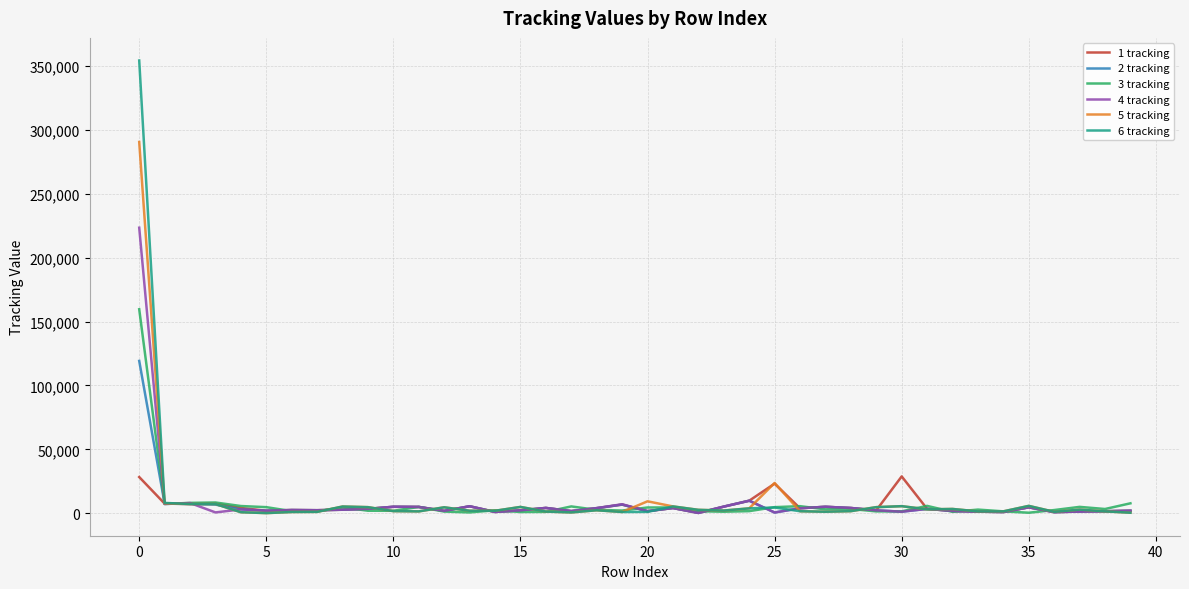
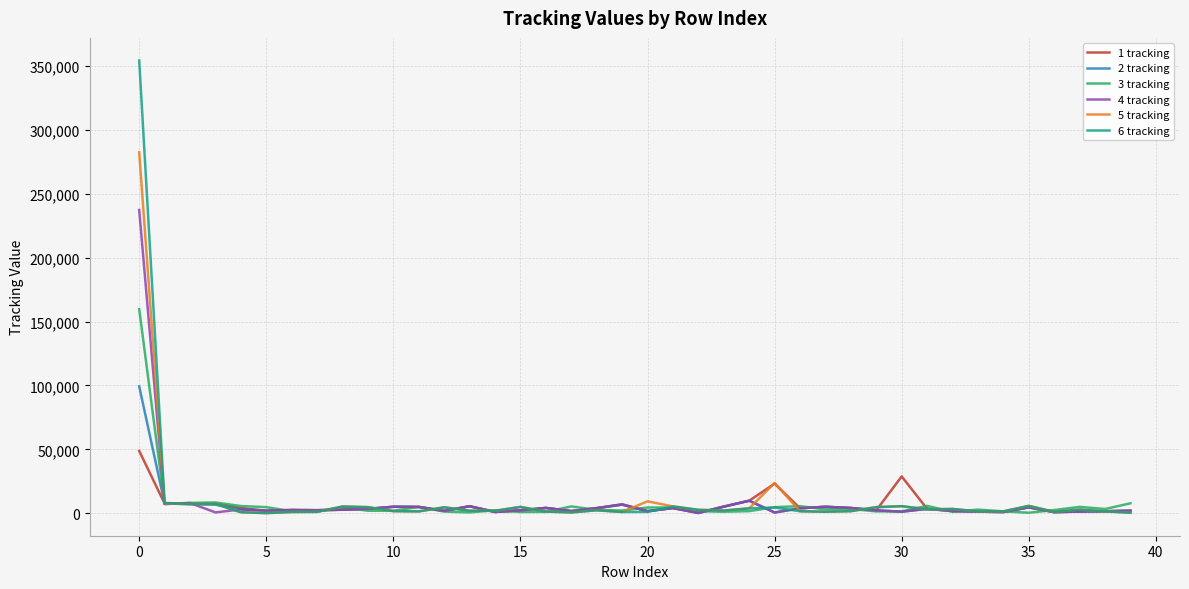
  {
    "1 tracking": {
-     "0": "28,000",
+     "0": "49,000",
      "30": "29,000"
    },
    "2 tracking": {
-     "0": "119,000"
+     "0": "99,000"
    },
    "4 tracking": {
-     "0": "223,000"
+     "0": "237,000"
    },
    "5 tracking": {
-     "0": "291,000",
+     "0": "282,000",
      "20": "9,000"
    }
  }
